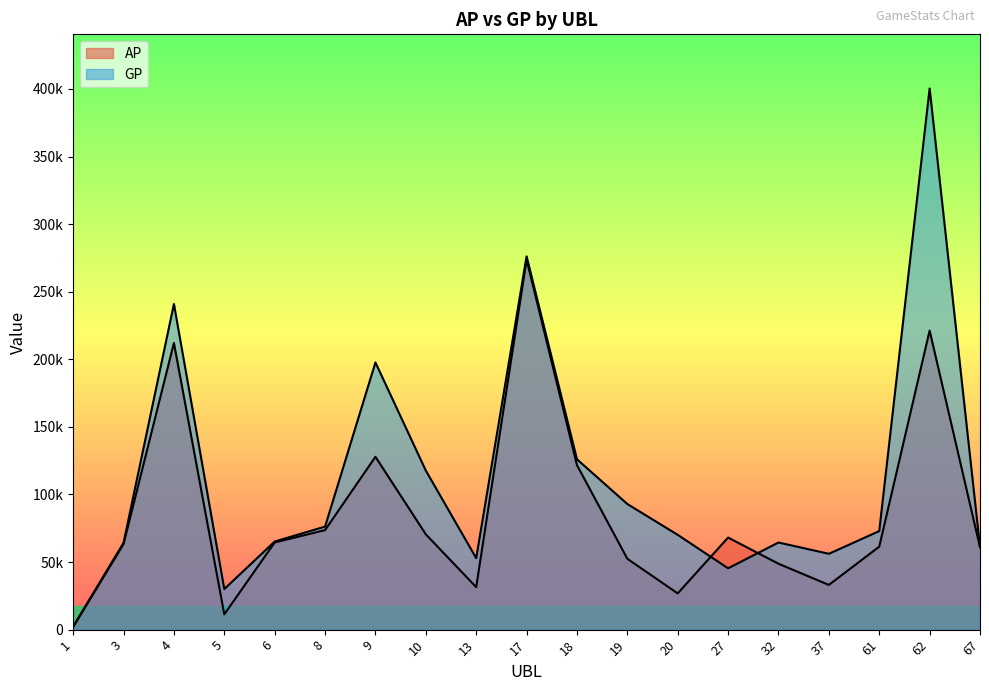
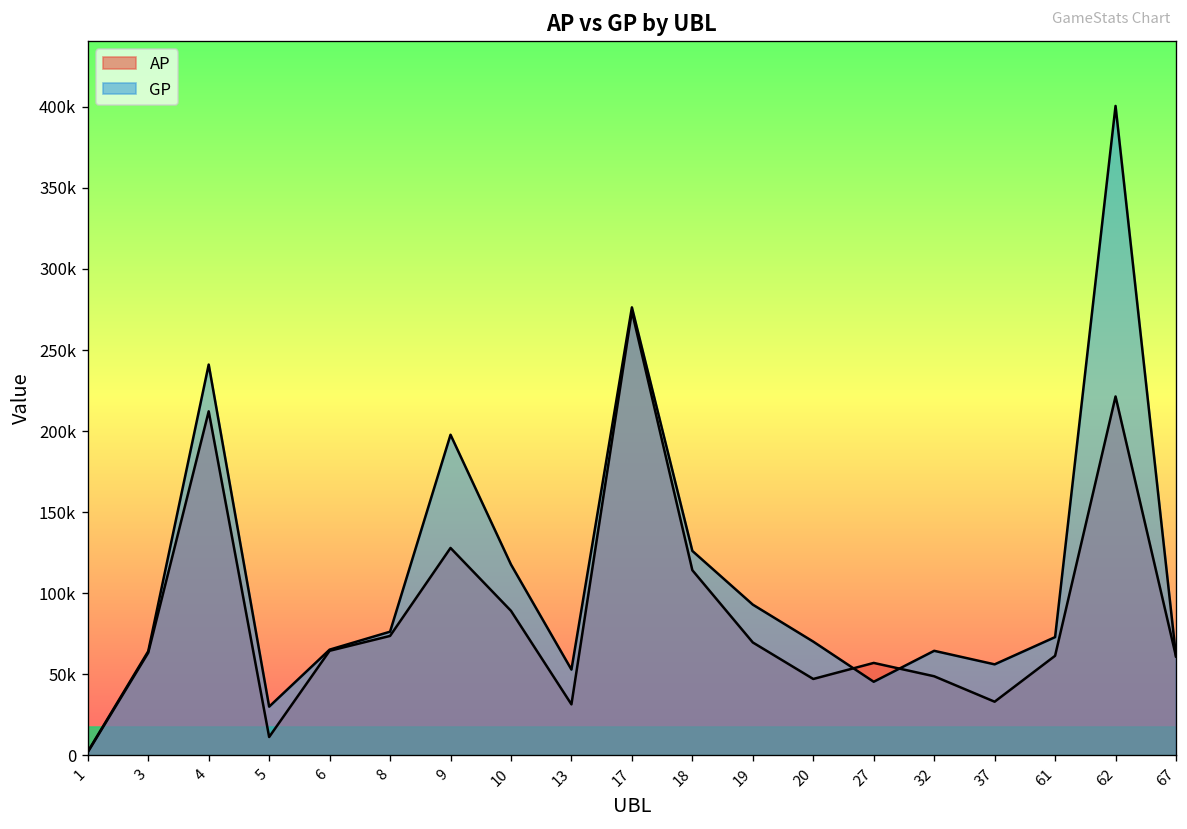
  {
    "AP": {
      "4": 212000,
      "8": 74000,
      "9": 128000,
-     "10": 70000,
+     "10": 89000,
      "13": 31000,
      "17": 274000,
-     "18": 122000,
-     "19": 52000,
-     "20": 27000,
-     "27": 68000,
+     "18": 114000,
+     "19": 70000,
+     "20": 47000,
+     "27": 57000,
      "32": 49000,
      "37": 33000,
      "61": 61000,
      "62": 221000
    },
    "GP": {
      "4": 241000,
      "5": 30000,
      "8": 76000,
      "9": 198000,
      "10": 118000,
      "13": 53000,
      "17": 276000,
      "18": 126000,
      "19": 93000,
      "20": 70000,
      "27": 45000,
      "32": 64000,
      "37": 56000,
      "61": 73000,
      "62": 400000
    }
  }
